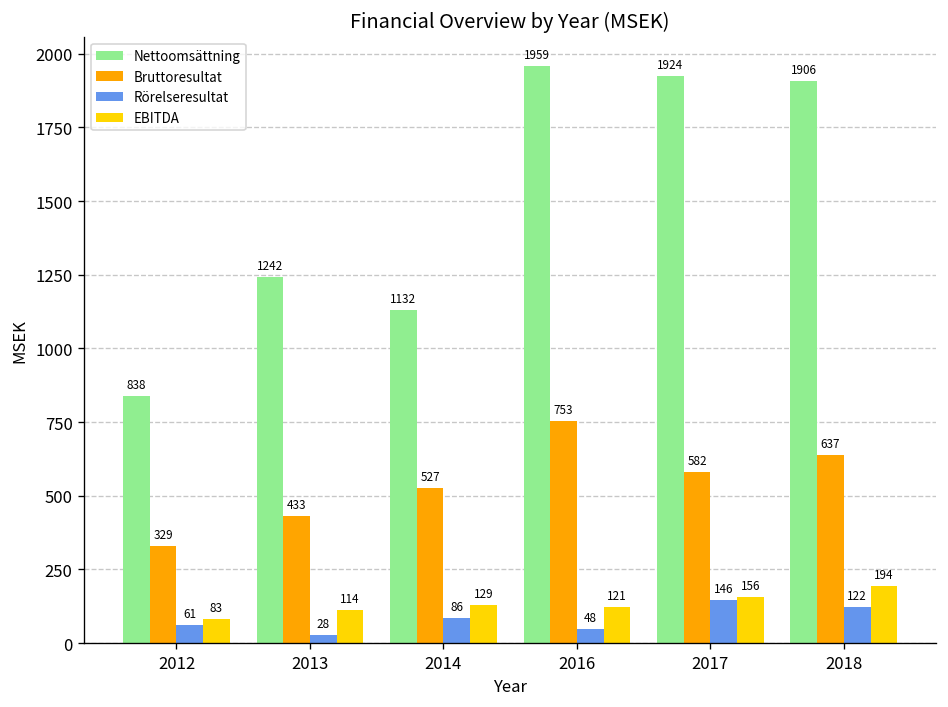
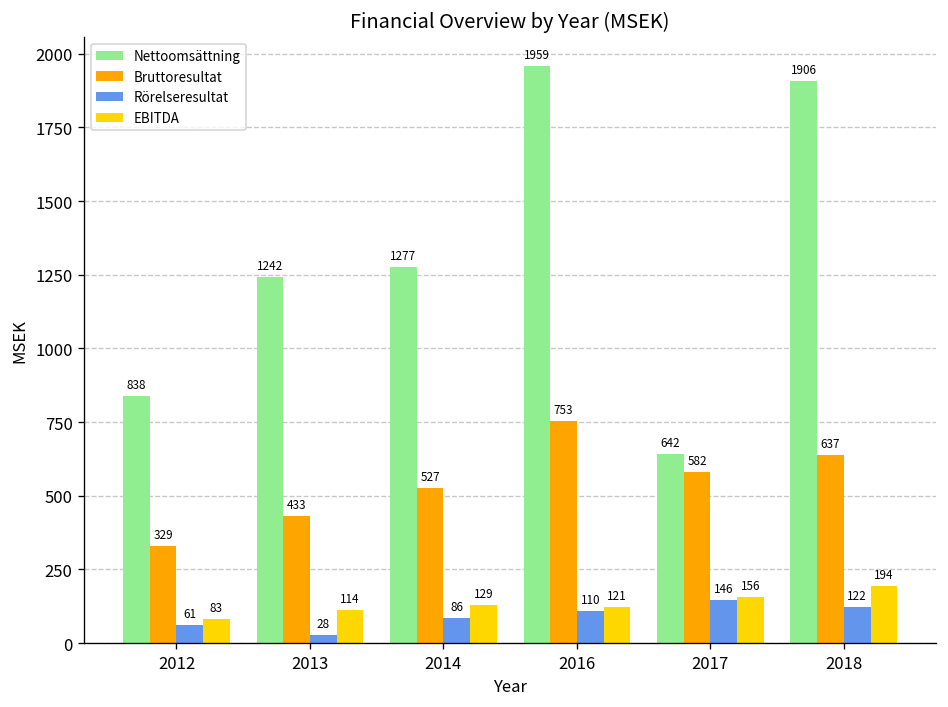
  {
    "Nettoomsättning": {
      "2012": 838,
      "2013": 1242,
-     "2014": 1132,
+     "2014": 1277,
      "2016": 1959,
-     "2017": 1924,
+     "2017": 642,
      "2018": 1906
    },
    "Rörelseresultat": {
      "2012": 61,
      "2013": 28,
      "2014": 86,
-     "2016": 48,
+     "2016": 110,
      "2017": 146,
      "2018": 122
    }
  }
